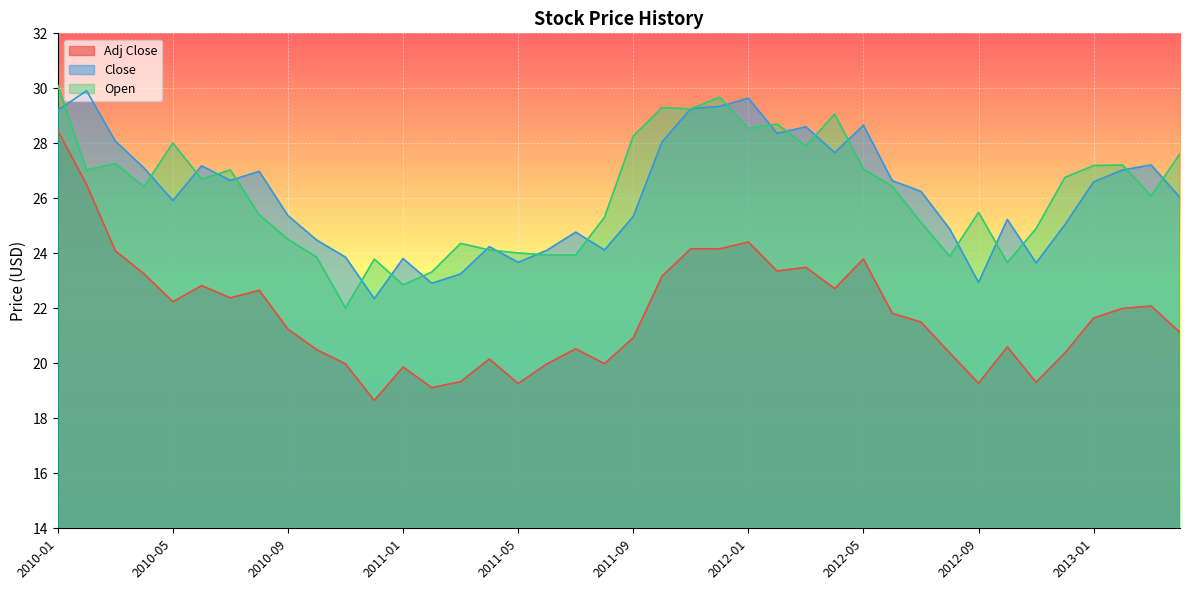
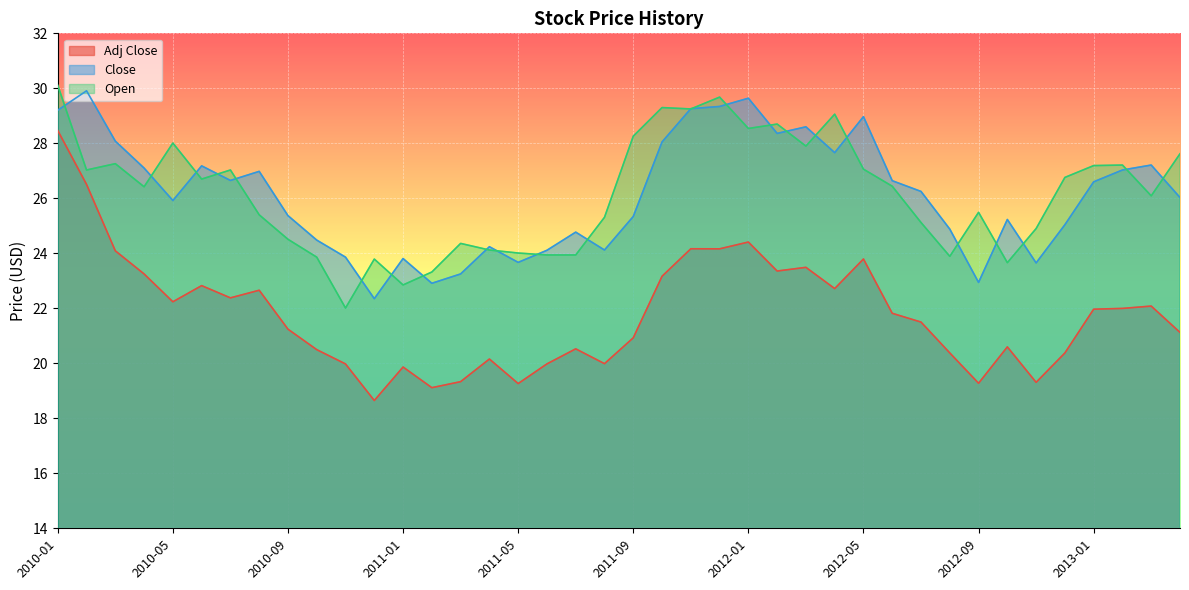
  {
    "Adj Close": {
      "2010-01": 28.5,
      "2010-05": 22.2,
      "2010-09": 21.2,
      "2011-01": 19.9,
      "2011-05": 19.3,
      "2011-09": 20.9,
      "2012-01": 24.4,
      "2012-05": 23.8,
      "2012-09": 19.3,
-     "2013-01": 21.6
+     "2013-01": 22.0
    },
    "Close": {
      "2010-01": 29.2,
      "2010-05": 25.9,
      "2010-09": 25.4,
      "2011-01": 23.8,
      "2011-05": 23.7,
      "2011-09": 25.3,
      "2012-01": 29.6,
-     "2012-05": 28.7,
+     "2012-05": 29.0,
      "2012-09": 22.9,
      "2013-01": 26.6
    },
    "Open": {
      "2010-01": 30.1,
      "2010-05": 28.0,
      "2010-09": 24.5,
      "2011-01": 22.9,
      "2011-05": 24.0,
      "2011-09": 28.3,
      "2012-01": 28.5,
      "2012-05": 27.1,
      "2012-09": 25.5,
      "2013-01": 27.2
    }
  }
